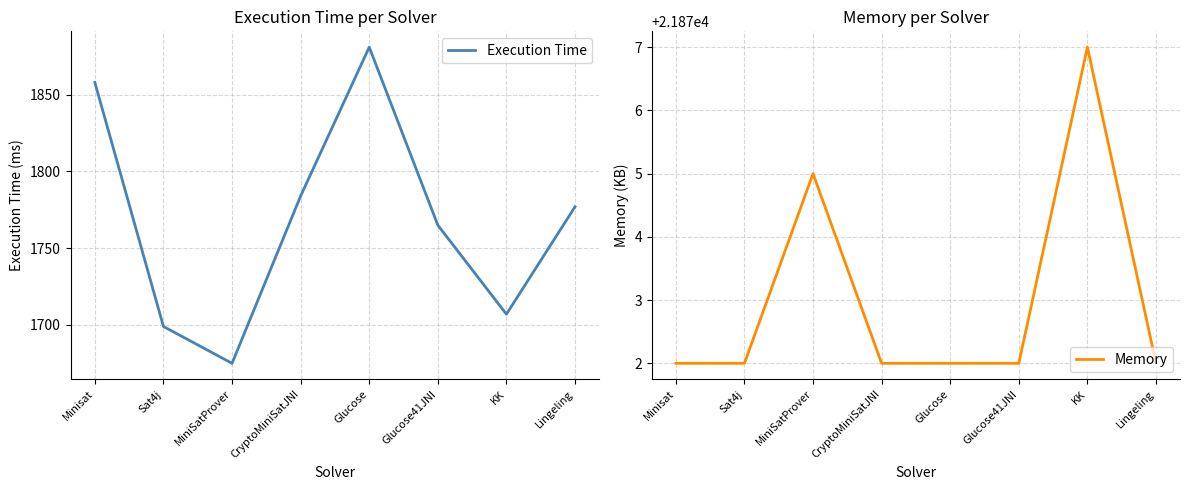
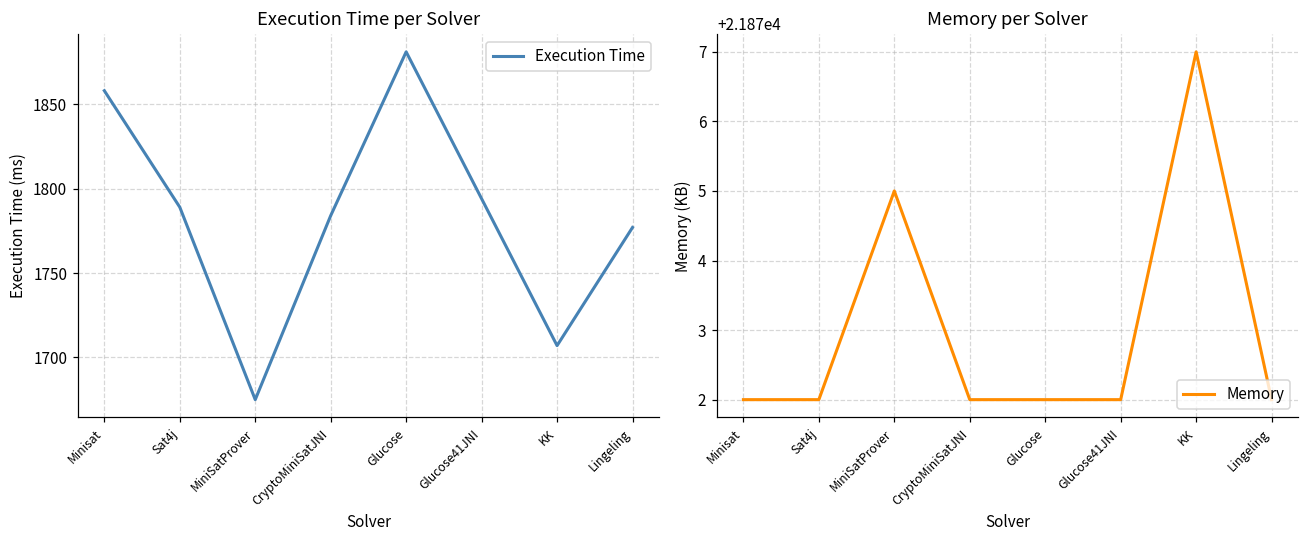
  {
    "Execution Time per Solver": {
      "Minisat": 1858,
-     "Sat4j": 1699,
+     "Sat4j": 1789,
      "MiniSatProver": 1675,
      "CryptoMiniSatJNI": 1784,
      "Glucose": 1881,
-     "Glucose41JNI": 1765,
+     "Glucose41JNI": 1794,
      "KK": 1707,
      "Lingeling": 1777
    },
    "Memory per Solver": {
      "Minisat": 21872.0,
      "Sat4j": 21872.0,
      "MiniSatProver": 21875.0,
      "CryptoMiniSatJNI": 21872.0,
      "Glucose": 21872.0,
      "Glucose41JNI": 21872.0,
      "KK": 21877.0
    }
  }
